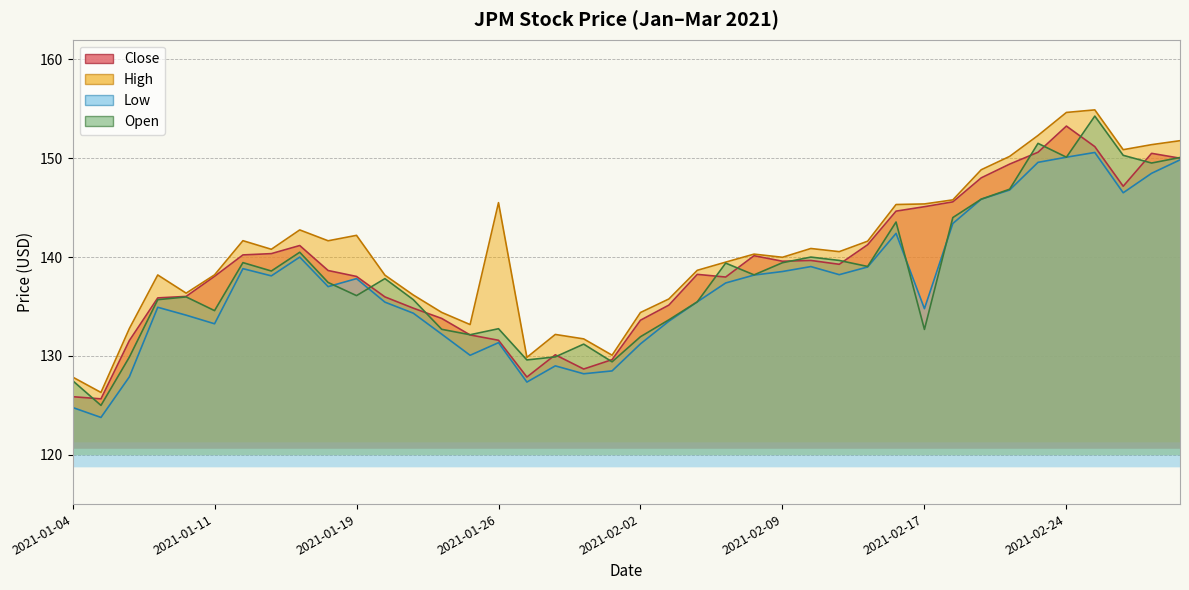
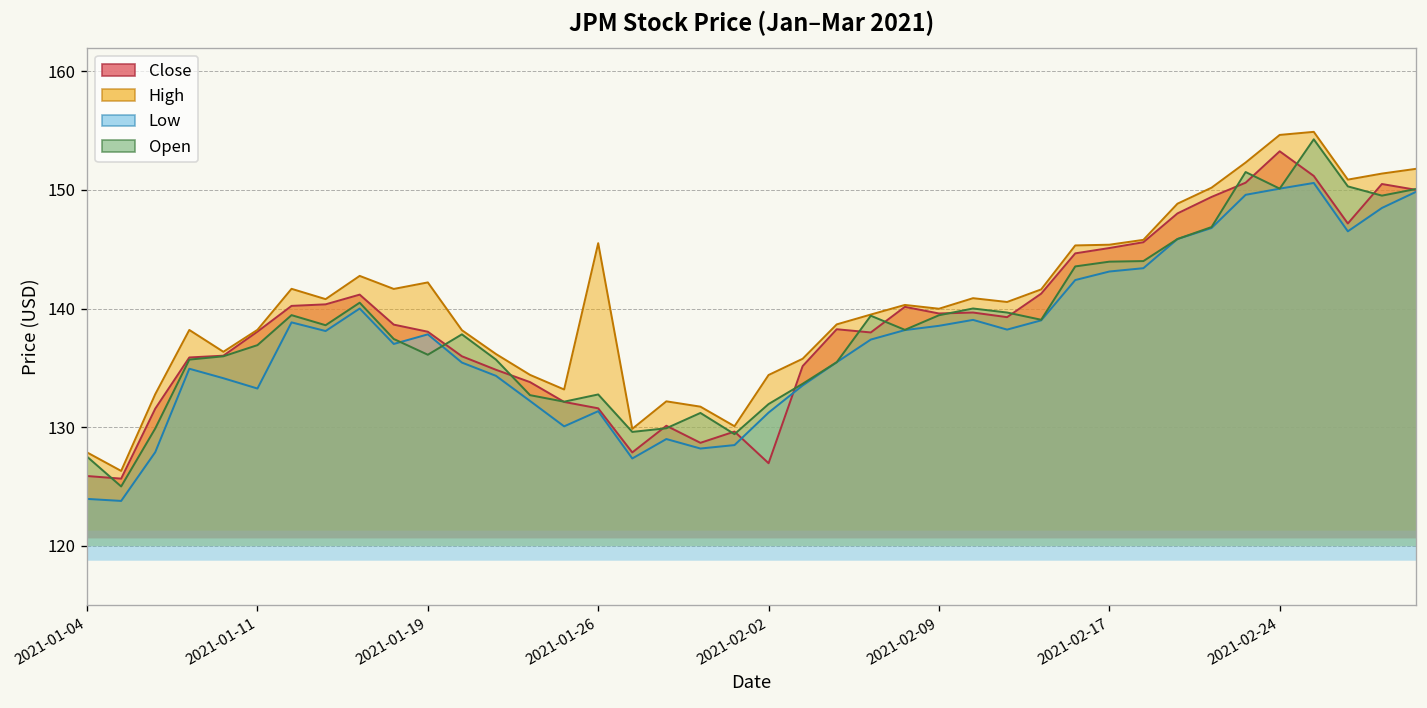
  {
    "Close": {
      "2021-01-04": 126,
-     "2021-02-02": 134,
+     "2021-02-02": 127,
      "2021-02-17": 145,
      "2021-02-24": 153
    },
    "High": {
      "2021-01-04": 128,
      "2021-01-19": 142,
      "2021-01-26": 146,
      "2021-02-02": 134,
      "2021-02-09": 140,
      "2021-02-17": 145,
      "2021-02-24": 155
    },
    "Low": {
-     "2021-01-04": 125,
+     "2021-01-04": 124,
      "2021-01-11": 133,
      "2021-02-02": 131,
      "2021-02-09": 139,
-     "2021-02-17": 135
+     "2021-02-17": 143
    },
    "Open": {
      "2021-01-04": 128,
-     "2021-01-11": 135,
+     "2021-01-11": 137,
      "2021-01-19": 136,
      "2021-01-26": 133,
      "2021-02-02": 132,
-     "2021-02-17": 133
+     "2021-02-17": 144
    }
  }
